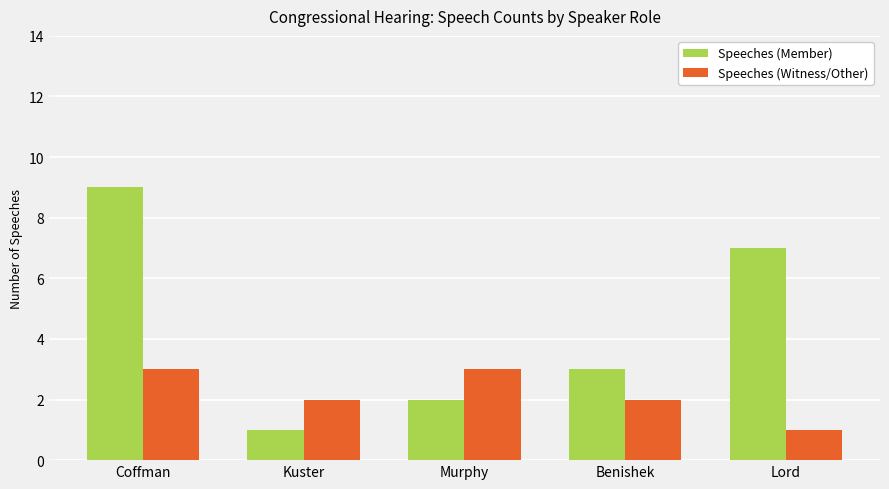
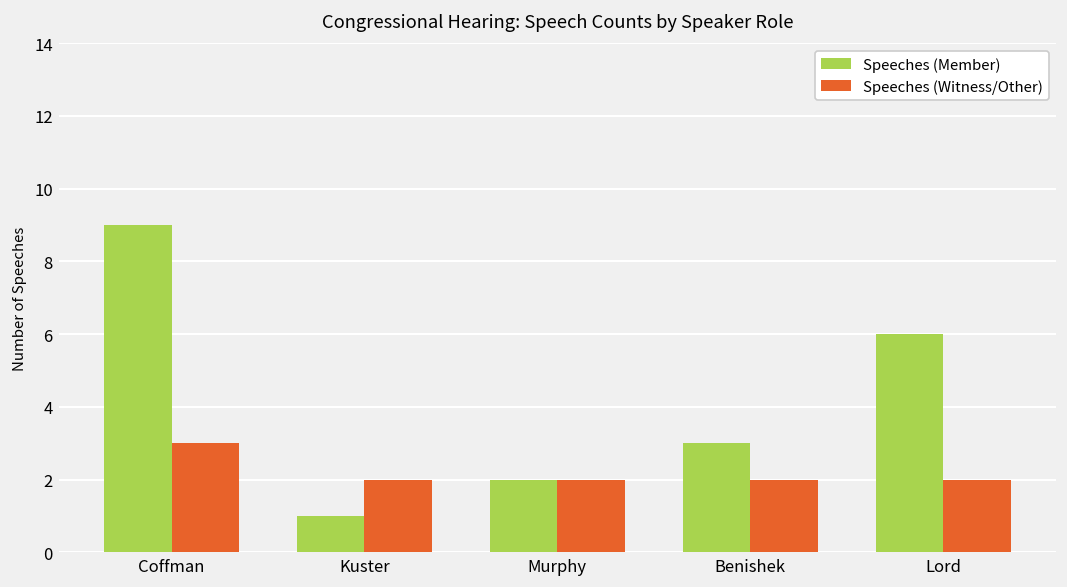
  {
    "Speeches (Member)": {
      "Coffman": 9,
      "Kuster": 1,
      "Murphy": 2,
      "Benishek": 3,
-     "Lord": 7
+     "Lord": 6
    },
    "Speeches (Witness/Other)": {
      "Coffman": 3,
      "Kuster": 2,
-     "Murphy": 3,
+     "Murphy": 2,
      "Benishek": 2,
-     "Lord": 1
+     "Lord": 2
    }
  }
